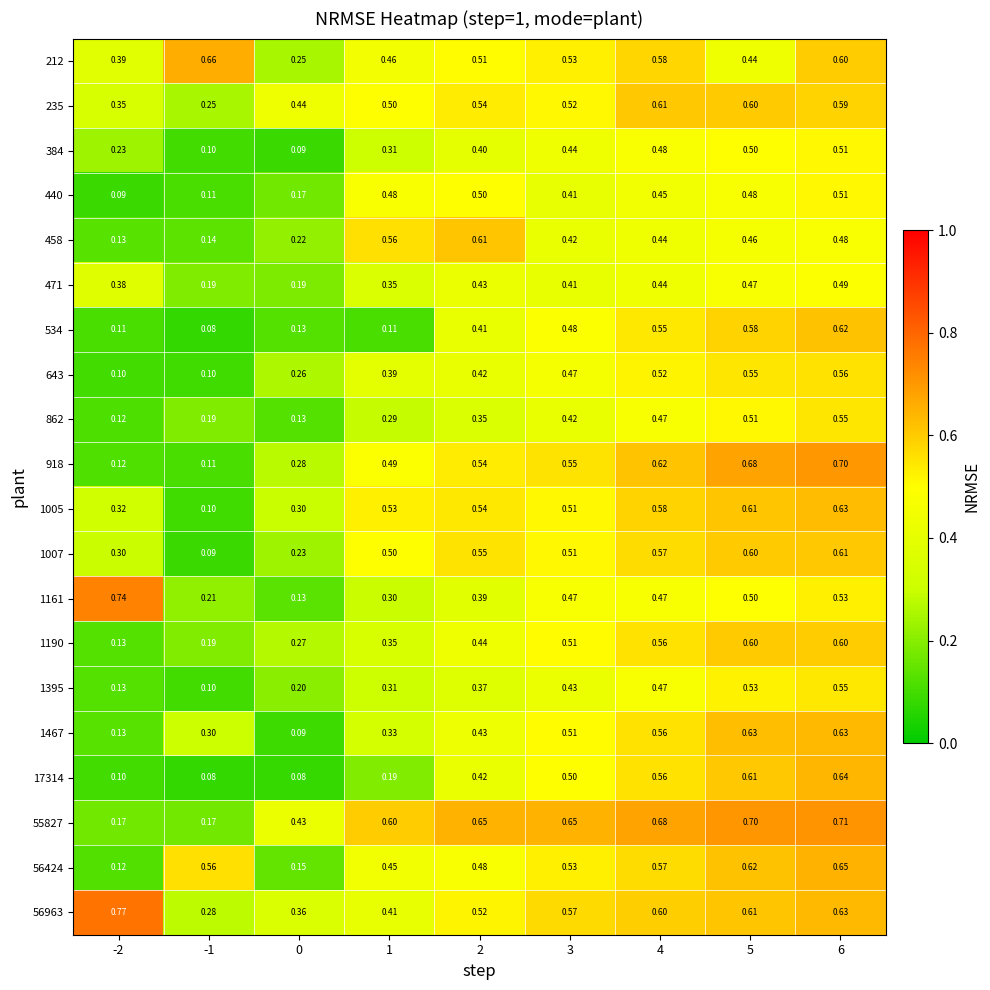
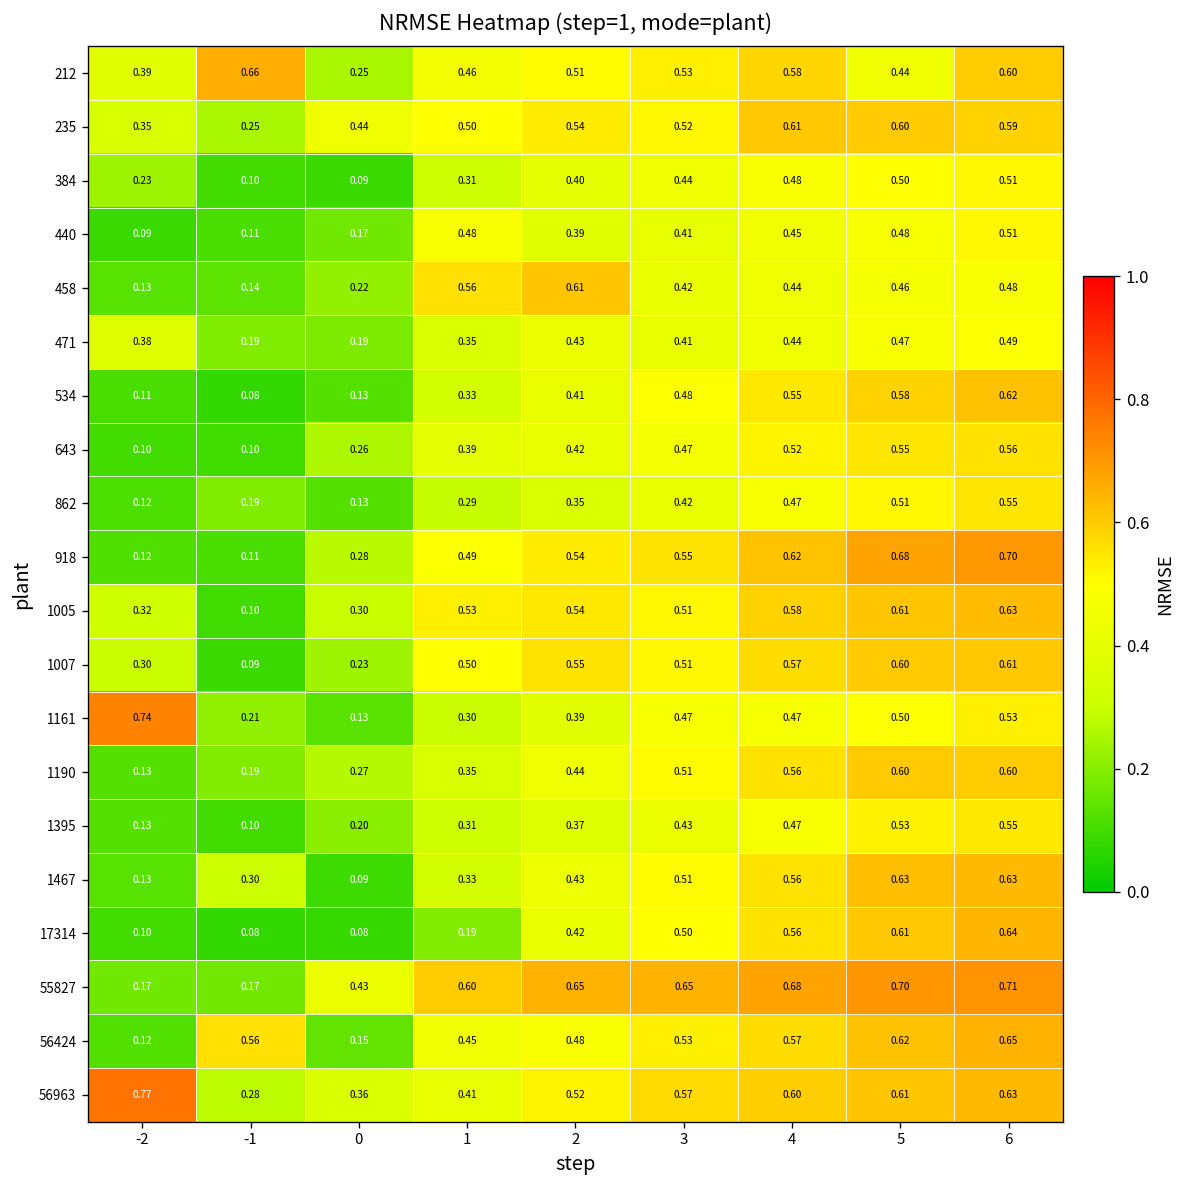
  {
    "212": {
      "-2": 0.39,
      "-1": 0.66,
      "0": 0.25,
      "1": 0.46,
      "2": 0.51,
      "3": 0.53,
      "4": 0.58,
      "5": 0.44,
      "6": 0.60
    },
    "235": {
      "-2": 0.35,
      "-1": 0.25,
      "0": 0.44,
      "1": 0.50,
      "2": 0.54,
      "3": 0.52,
      "4": 0.61,
      "5": 0.60,
      "6": 0.59
    },
    "384": {
      "-2": 0.23,
      "-1": 0.10,
      "0": 0.09,
      "1": 0.31,
      "2": 0.40,
      "3": 0.44,
      "4": 0.48,
      "5": 0.50,
      "6": 0.51
    },
    "440": {
      "-2": 0.09,
      "-1": 0.11,
      "0": 0.17,
      "1": 0.48,
-     "2": 0.50,
+     "2": 0.39,
      "3": 0.41,
      "4": 0.45,
      "5": 0.48,
      "6": 0.51
    },
    "458": {
      "-2": 0.13,
      "-1": 0.14,
      "0": 0.22,
      "1": 0.56,
      "2": 0.61,
      "3": 0.42,
      "4": 0.44,
      "5": 0.46,
      "6": 0.48
    },
    "471": {
      "-2": 0.38,
      "-1": 0.19,
      "0": 0.19,
      "1": 0.35,
      "2": 0.43,
      "3": 0.41,
      "4": 0.44,
      "5": 0.47,
      "6": 0.49
    },
    "534": {
      "-2": 0.11,
      "-1": 0.08,
      "0": 0.13,
-     "1": 0.11,
+     "1": 0.33,
      "2": 0.41,
      "3": 0.48,
      "4": 0.55,
      "5": 0.58,
      "6": 0.62
    },
    "643": {
      "-2": 0.10,
      "-1": 0.10,
      "0": 0.26,
      "1": 0.39,
      "2": 0.42,
      "3": 0.47,
      "4": 0.52,
      "5": 0.55,
      "6": 0.56
    },
    "862": {
      "-2": 0.12,
      "-1": 0.19,
      "0": 0.13,
      "1": 0.29,
      "2": 0.35,
      "3": 0.42,
      "4": 0.47,
      "5": 0.51,
      "6": 0.55
    },
    "918": {
      "-2": 0.12,
      "-1": 0.11,
      "0": 0.28,
      "1": 0.49,
      "2": 0.54,
      "3": 0.55,
      "4": 0.62,
      "5": 0.68,
      "6": 0.70
    },
    "1005": {
      "-2": 0.32,
      "-1": 0.10,
      "0": 0.30,
      "1": 0.53,
      "2": 0.54,
      "3": 0.51,
      "4": 0.58,
      "5": 0.61,
      "6": 0.63
    },
    "1007": {
      "-2": 0.30,
      "-1": 0.09,
      "0": 0.23,
      "1": 0.50,
      "2": 0.55,
      "3": 0.51,
      "4": 0.57,
      "5": 0.60,
      "6": 0.61
    },
    "1161": {
      "-2": 0.74,
      "-1": 0.21,
      "0": 0.13,
      "1": 0.30,
      "2": 0.39,
      "3": 0.47,
      "4": 0.47,
      "5": 0.50,
      "6": 0.53
    },
    "1190": {
      "-2": 0.13,
      "-1": 0.19,
      "0": 0.27,
      "1": 0.35,
      "2": 0.44,
      "3": 0.51,
      "4": 0.56,
      "5": 0.60,
      "6": 0.60
    },
    "1395": {
      "-2": 0.13,
      "-1": 0.10,
      "0": 0.20,
      "1": 0.31,
      "2": 0.37,
      "3": 0.43,
      "4": 0.47,
      "5": 0.53,
      "6": 0.55
    },
    "1467": {
      "-2": 0.13,
      "-1": 0.30,
      "0": 0.09,
      "1": 0.33,
      "2": 0.43,
      "3": 0.51,
      "4": 0.56,
      "5": 0.63,
      "6": 0.63
    },
    "17314": {
      "-2": 0.10,
      "-1": 0.08,
      "0": 0.08,
      "1": 0.19,
      "2": 0.42,
      "3": 0.50,
      "4": 0.56,
      "5": 0.61,
      "6": 0.64
    },
    "55827": {
      "-2": 0.17,
      "-1": 0.17,
      "0": 0.43,
      "1": 0.60,
      "2": 0.65,
      "3": 0.65,
      "4": 0.68,
      "5": 0.70,
      "6": 0.71
    },
    "56424": {
      "-2": 0.12,
      "-1": 0.56,
      "0": 0.15,
      "1": 0.45,
      "2": 0.48,
      "3": 0.53,
      "4": 0.57,
      "5": 0.62,
      "6": 0.65
    },
    "56963": {
      "-2": 0.77,
      "-1": 0.28,
      "0": 0.36,
      "1": 0.41,
      "2": 0.52,
      "3": 0.57,
      "4": 0.60,
      "5": 0.61,
      "6": 0.63
    }
  }
